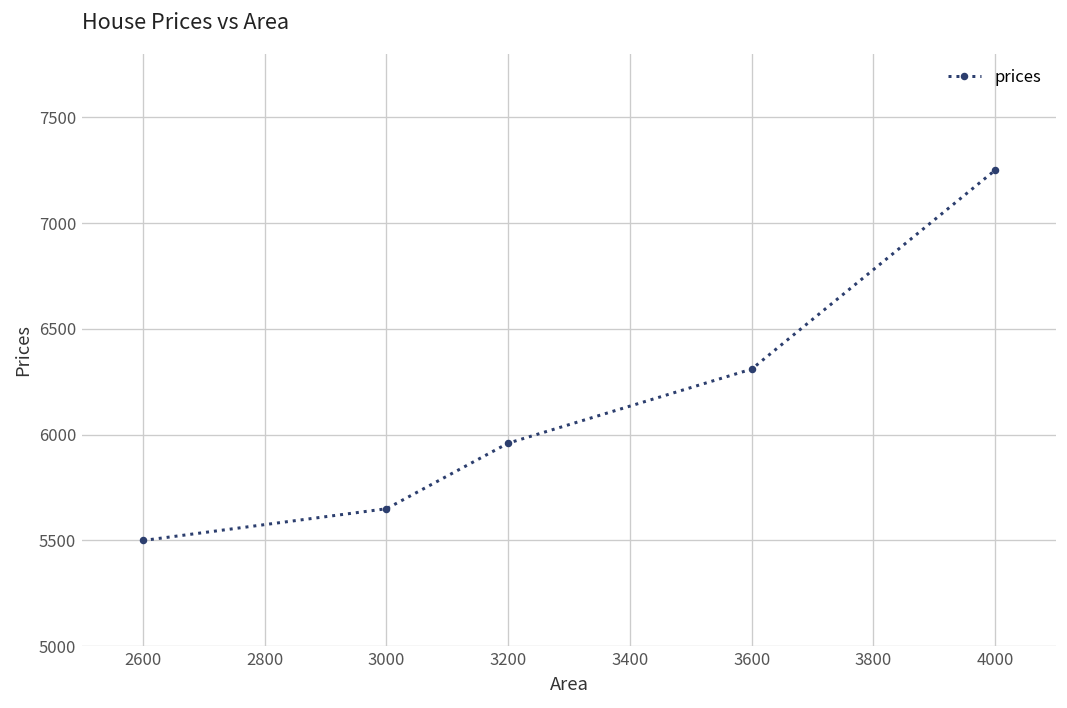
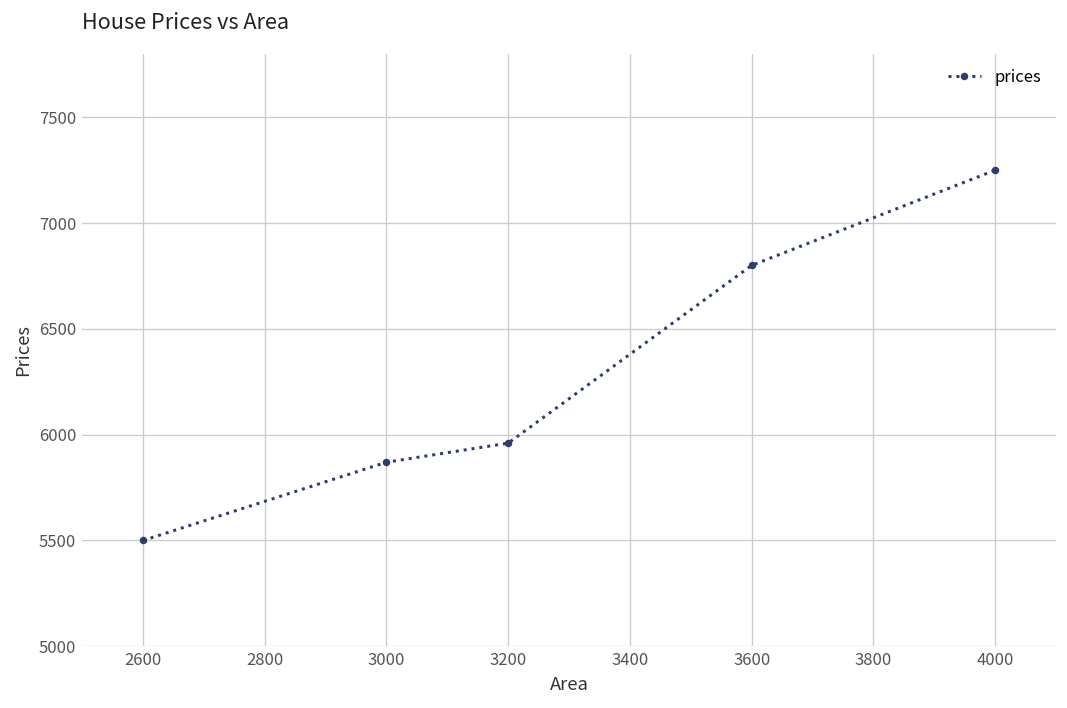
  {
    "2600": 5500,
-   "3000": 5650,
+   "3000": 5870,
    "3200": 5960,
-   "3600": 6310,
+   "3600": 6800,
    "4000": 7250
  }
